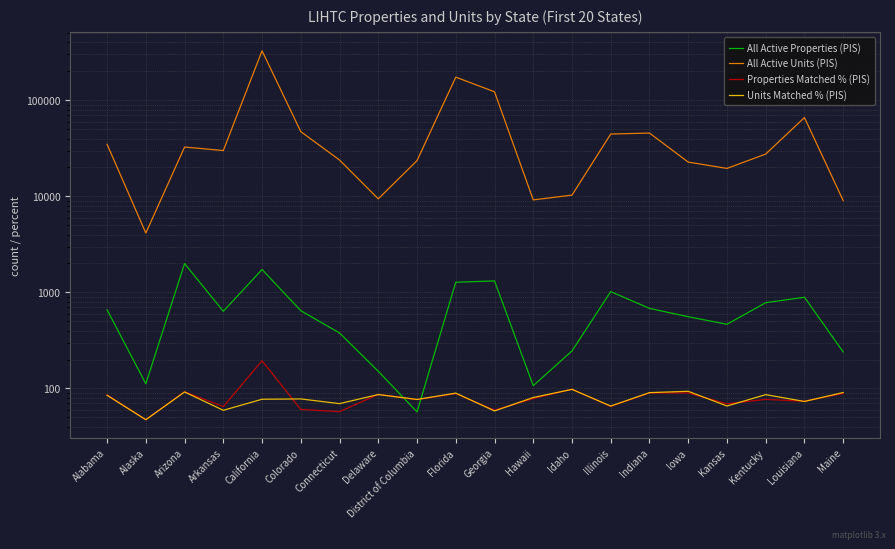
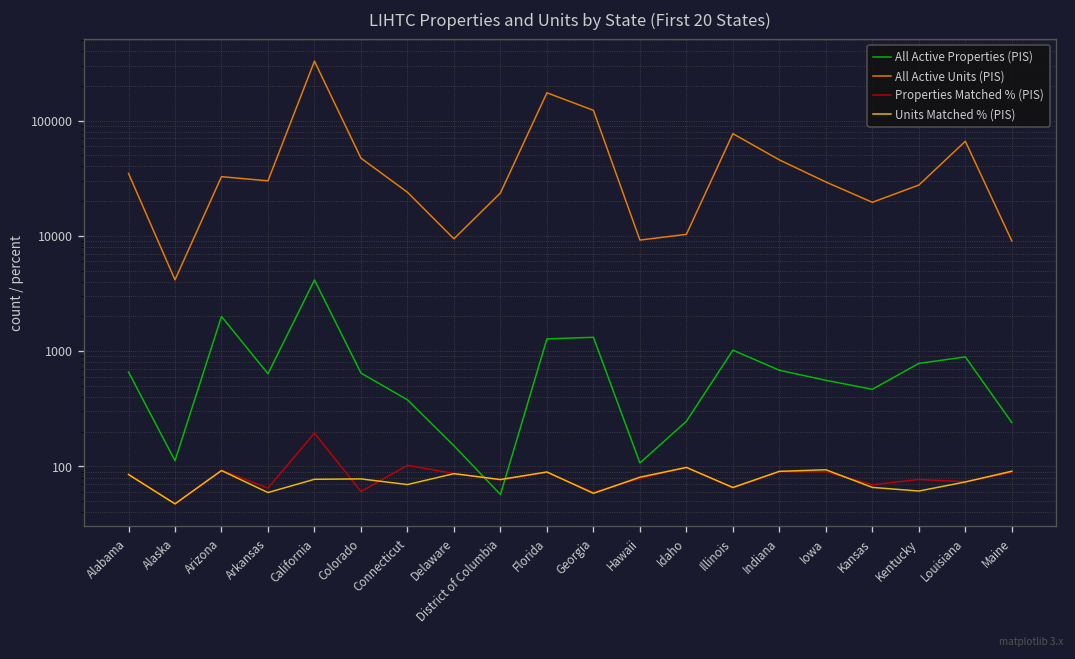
  {
    "All Active Properties (PIS)": {
      "Alabama": 700,
      "Alaska": 110,
      "Arizona": 2000,
      "Arkansas": 600,
-     "California": 1700,
+     "California": 4100,
      "Colorado": 600,
      "Connecticut": 380,
      "Delaware": 150,
      "District of Columbia": 60,
      "Florida": 1300,
      "Georgia": 1300,
      "Hawaii": 110,
      "Idaho": 250,
      "Illinois": 1000,
      "Indiana": 700,
      "Iowa": 600,
      "Kansas": 500,
      "Kentucky": 800,
      "Louisiana": 900,
      "Maine": 240
    },
    "All Active Units (PIS)": {
      "Alabama": 35000,
      "Alaska": 4200,
      "Arizona": 33000,
      "Arkansas": 30000,
      "California": 330000,
      "Colorado": 50000,
      "Connecticut": 24000,
      "Delaware": 9000,
      "District of Columbia": 24000,
      "Florida": 170000,
      "Georgia": 120000,
      "Hawaii": 9000,
      "Idaho": 10000,
-     "Illinois": 40000,
+     "Illinois": 80000,
      "Indiana": 50000,
-     "Iowa": 23000,
+     "Iowa": 29000,
      "Kansas": 20000,
      "Kentucky": 28000,
      "Louisiana": 70000,
      "Maine": 9000
    },
    "Properties Matched % (PIS)": {
      "Arkansas": 60,
      "California": 190,
      "Colorado": 60,
-     "Connecticut": 60,
+     "Connecticut": 100,
      "Kentucky": 80
    },
    "Units Matched % (PIS)": {
      "Arkansas": 60,
      "California": 80,
      "Colorado": 80,
      "Connecticut": 70,
-     "Kentucky": 90
+     "Kentucky": 60
    }
  }
